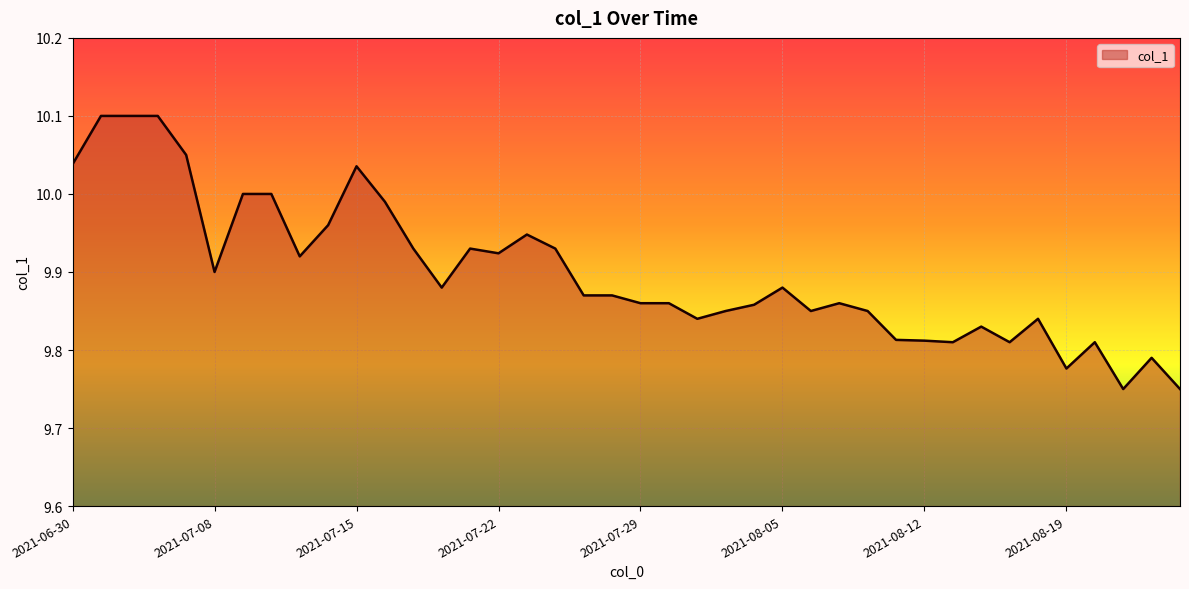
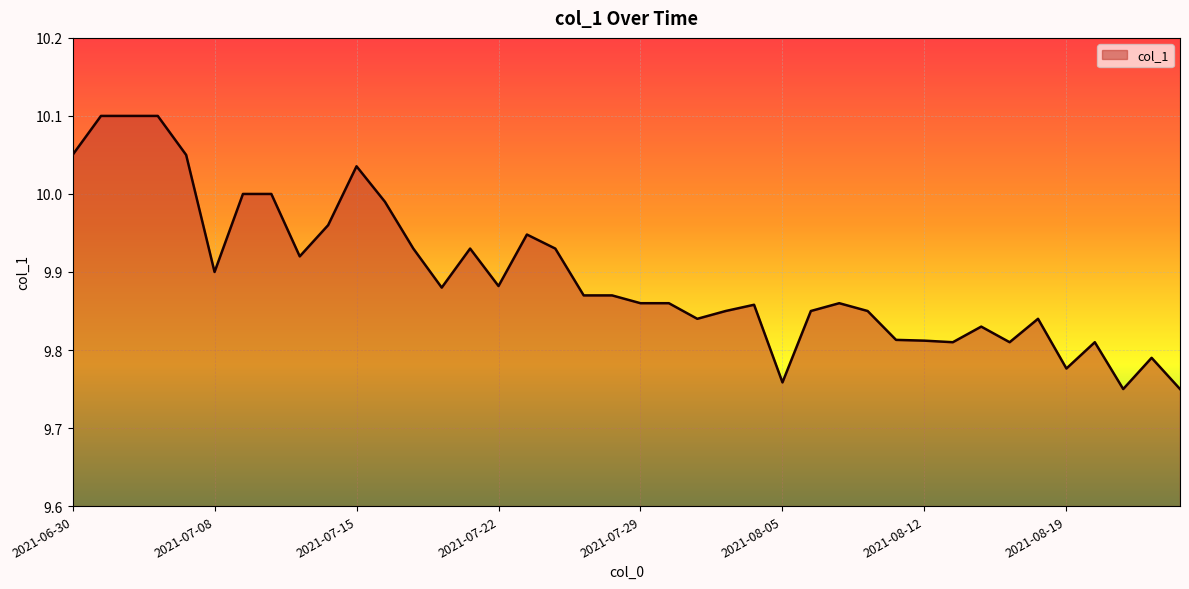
  {
-   "2021-06-30": 10.04,
+   "2021-06-30": 10.05,
    "2021-07-08": 9.90,
    "2021-07-15": 10.04,
-   "2021-07-22": 9.92,
+   "2021-07-22": 9.88,
    "2021-07-29": 9.86,
-   "2021-08-05": 9.88,
+   "2021-08-05": 9.76,
    "2021-08-12": 9.81,
    "2021-08-19": 9.78
  }
